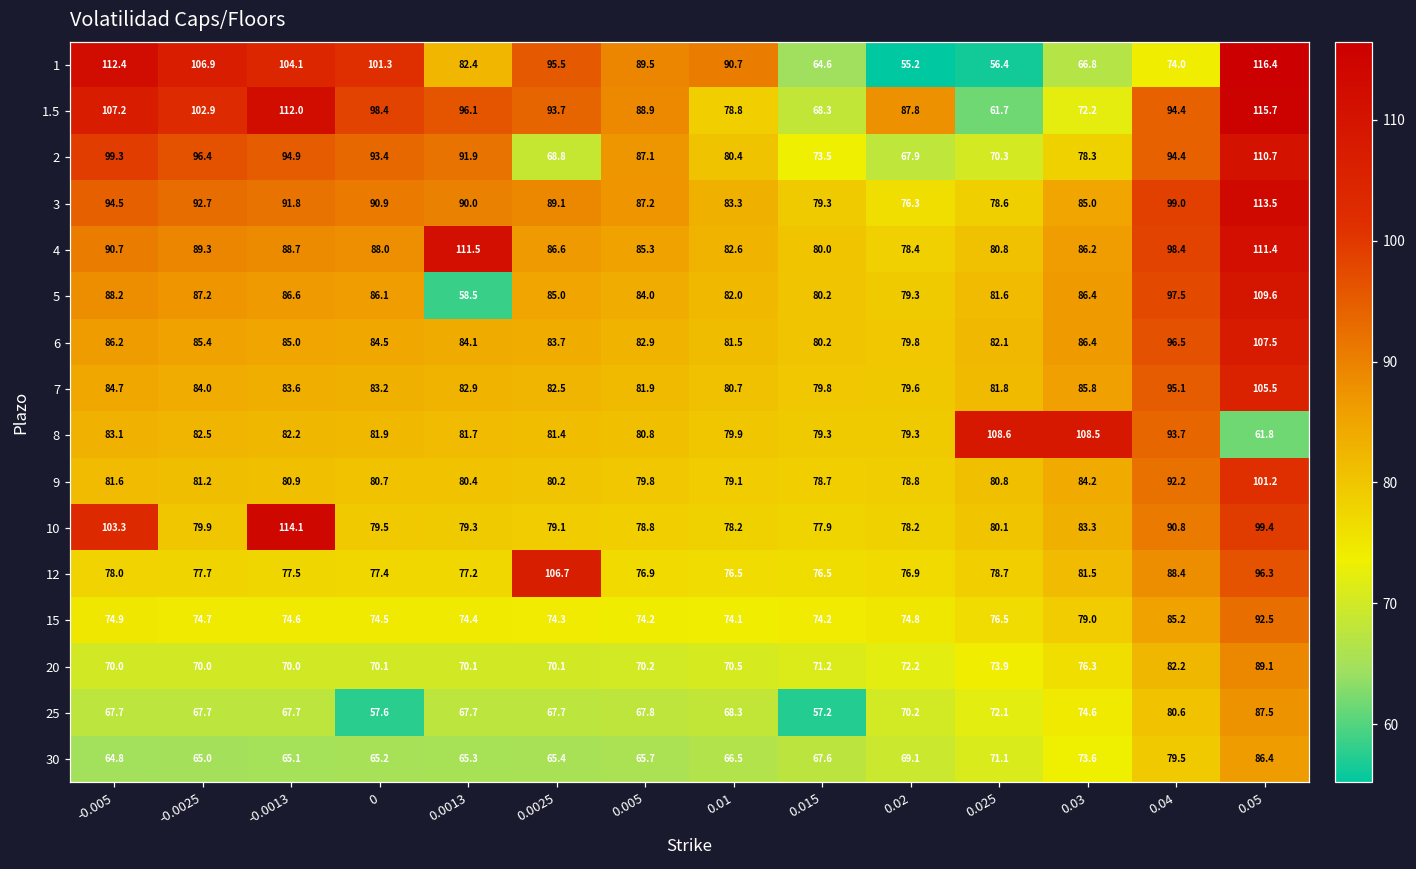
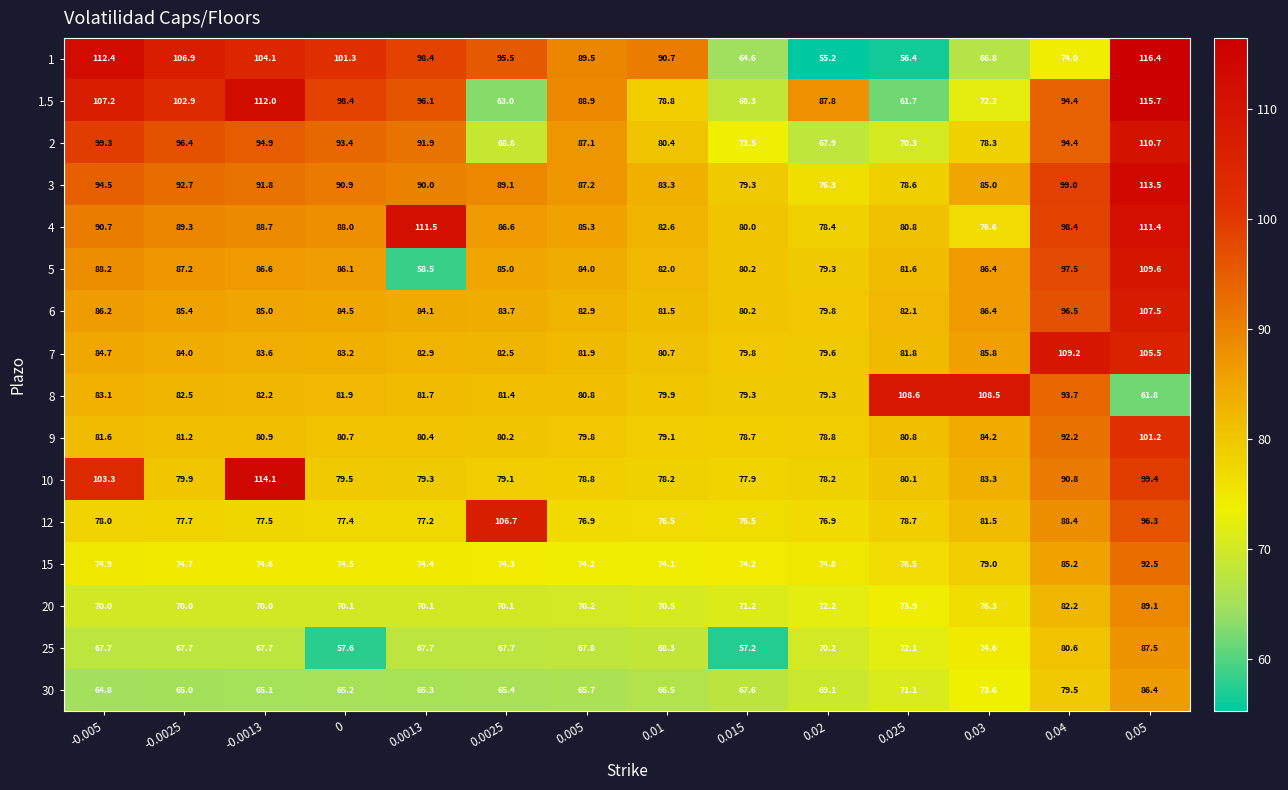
  {
    "1": {
      "-0.005": 112.4,
      "-0.0025": 106.9,
      "-0.0013": 104.1,
      "0": 101.3,
-     "0.0013": 82.4,
+     "0.0013": 98.4,
      "0.0025": 95.5,
      "0.005": 89.5,
      "0.01": 90.7,
      "0.015": 64.6,
      "0.02": 55.2,
      "0.025": 56.4,
      "0.03": 66.8,
      "0.04": 74.0,
      "0.05": 116.4
    },
    "1.5": {
      "-0.005": 107.2,
      "-0.0025": 102.9,
      "-0.0013": 112.0,
      "0": 98.4,
      "0.0013": 96.1,
-     "0.0025": 93.7,
+     "0.0025": 63.0,
      "0.005": 88.9,
      "0.01": 78.8,
      "0.015": 68.3,
      "0.02": 87.8,
      "0.025": 61.7,
      "0.03": 72.2,
      "0.04": 94.4,
      "0.05": 115.7
    },
    "4": {
      "-0.005": 90.7,
      "-0.0025": 89.3,
      "-0.0013": 88.7,
      "0": 88.0,
      "0.0013": 111.5,
      "0.0025": 86.6,
      "0.005": 85.3,
      "0.01": 82.6,
      "0.015": 80.0,
      "0.02": 78.4,
      "0.025": 80.8,
-     "0.03": 86.2,
+     "0.03": 76.6,
      "0.04": 98.4,
      "0.05": 111.4
    },
    "7": {
      "-0.005": 84.7,
      "-0.0025": 84.0,
      "-0.0013": 83.6,
      "0": 83.2,
      "0.0013": 82.9,
      "0.0025": 82.5,
      "0.005": 81.9,
      "0.01": 80.7,
      "0.015": 79.8,
      "0.02": 79.6,
      "0.025": 81.8,
      "0.03": 85.8,
-     "0.04": 95.1,
+     "0.04": 109.2,
      "0.05": 105.5
    }
  }
